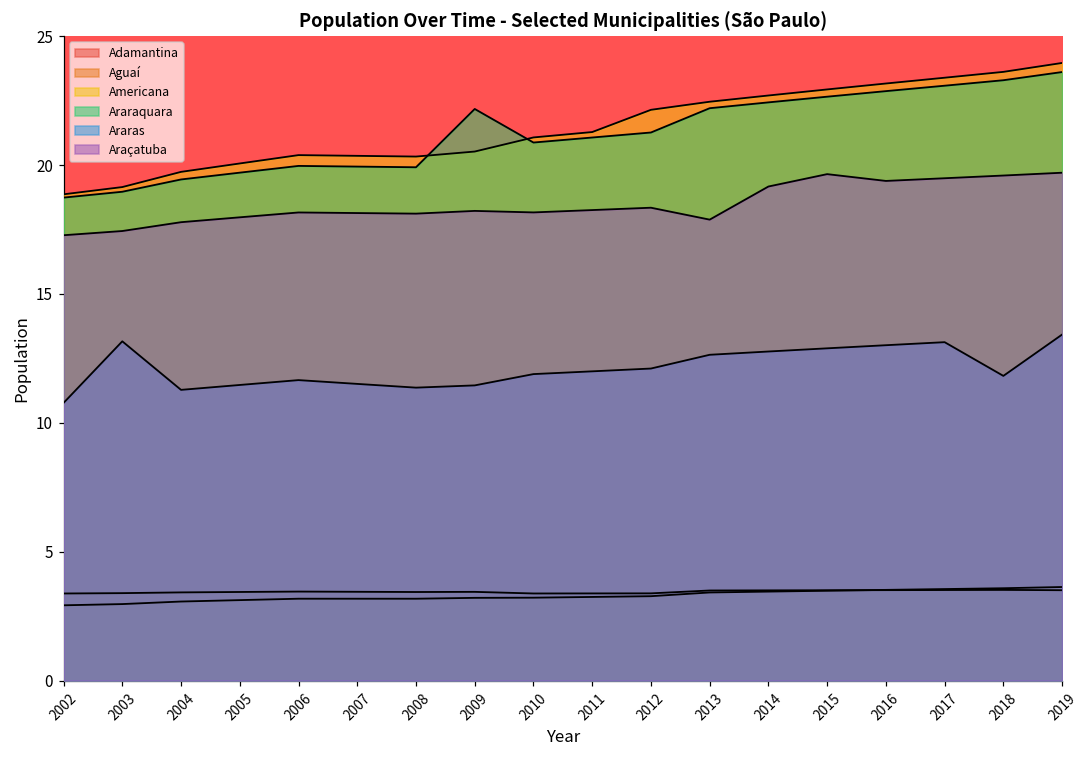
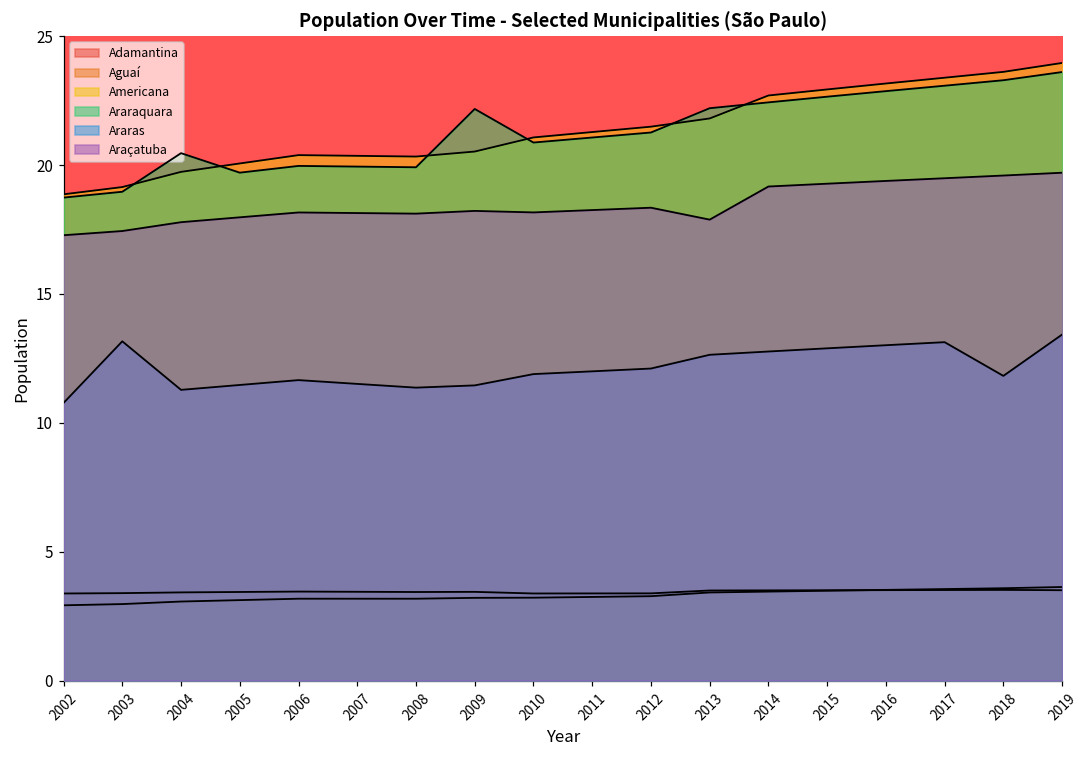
  {
    "Americana": {
      "2002": 18.9,
      "2003": 19.1,
      "2004": 19.7,
      "2005": 20.1,
      "2006": 20.4,
      "2007": 20.4,
      "2008": 20.3,
      "2009": 20.5,
      "2010": 21.1,
      "2011": 21.3,
-     "2012": 22.1,
-     "2013": 22.5,
+     "2012": 21.5,
+     "2013": 21.8,
      "2014": 22.7,
      "2015": 22.9,
      "2016": 23.2,
      "2017": 23.4,
      "2018": 23.6,
      "2019": 24.0
    },
    "Araraquara": {
      "2002": 18.7,
      "2003": 19.0,
-     "2004": 19.4,
+     "2004": 20.5,
      "2005": 19.7,
      "2006": 20.0,
      "2007": 19.9,
      "2008": 19.9,
      "2009": 22.2,
      "2010": 20.9,
      "2011": 21.1,
      "2012": 21.3,
      "2013": 22.2,
      "2014": 22.4,
      "2015": 22.7,
      "2016": 22.9,
      "2017": 23.1,
      "2018": 23.3,
      "2019": 23.6
    },
    "Araras": {
      "2002": 10.8,
      "2003": 13.2,
      "2004": 11.3,
      "2005": 11.5,
      "2006": 11.7,
      "2007": 11.5,
      "2008": 11.4,
      "2009": 11.5,
      "2010": 11.9,
      "2011": 12.0,
      "2012": 12.1,
      "2013": 12.6,
      "2014": 12.8,
      "2015": 12.9,
      "2016": 13.0,
      "2017": 13.1,
      "2018": 11.8,
      "2019": 13.4
    },
    "Araçatuba": {
      "2002": 17.3,
      "2003": 17.4,
      "2004": 17.8,
      "2005": 18.0,
      "2006": 18.2,
      "2007": 18.1,
      "2008": 18.1,
      "2009": 18.2,
      "2010": 18.2,
      "2011": 18.3,
      "2012": 18.3,
      "2013": 17.9,
      "2014": 19.2,
-     "2015": 19.6,
+     "2015": 19.3,
      "2016": 19.4,
      "2017": 19.5,
      "2018": 19.6,
      "2019": 19.7
    }
  }
